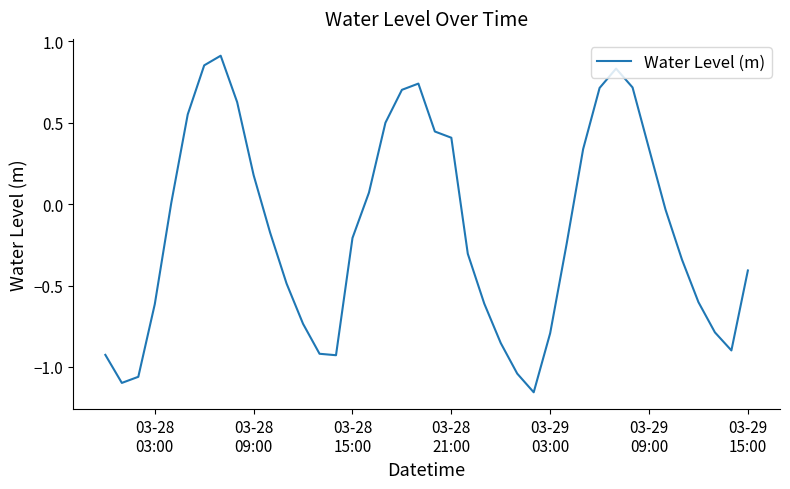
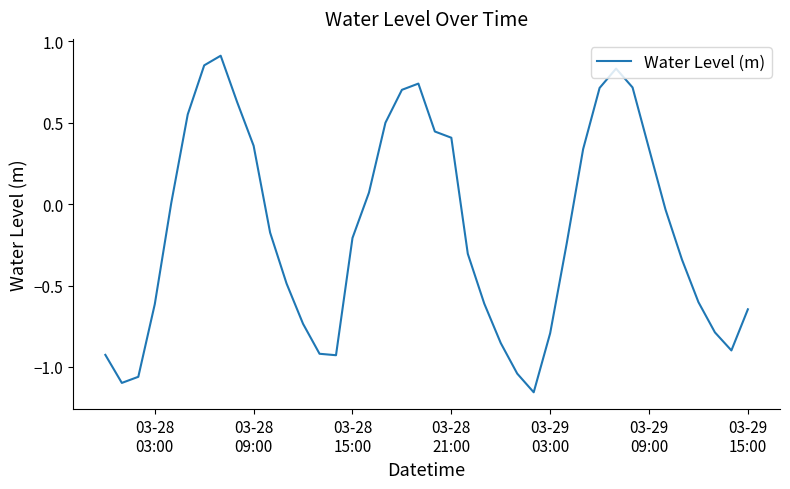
  {
    "03-28 03:00": -0.61,
-   "03-28 09:00": 0.18,
+   "03-28 09:00": 0.36,
    "03-28 15:00": -0.21,
    "03-28 21:00": 0.41,
    "03-29 03:00": -0.79,
    "03-29 09:00": 0.34,
-   "03-29 15:00": -0.41
+   "03-29 15:00": -0.65
  }
